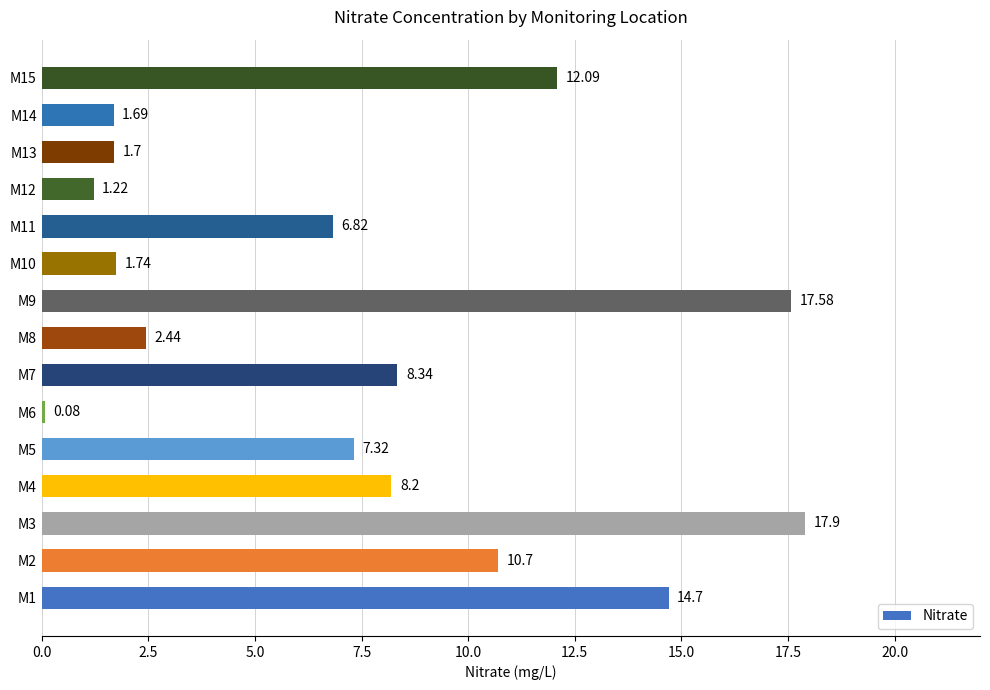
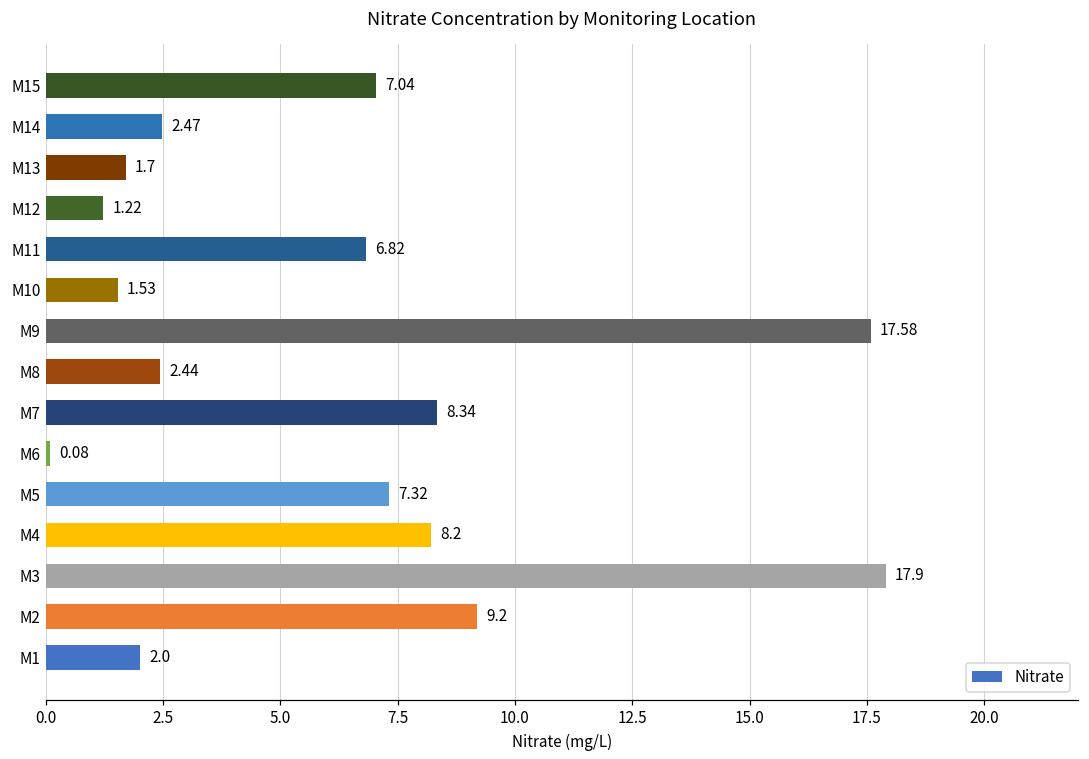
  {
-   "M15": 12.09,
-   "M14": 1.69,
+   "M15": 7.04,
+   "M14": 2.47,
    "M13": 1.7,
    "M12": 1.22,
    "M11": 6.82,
-   "M10": 1.74,
+   "M10": 1.53,
    "M9": 17.58,
    "M8": 2.44,
    "M7": 8.34,
    "M6": 0.08,
    "M5": 7.32,
    "M4": 8.2,
    "M3": 17.9,
-   "M2": 10.7,
-   "M1": 14.7
+   "M2": 9.2,
+   "M1": 2.0
  }
